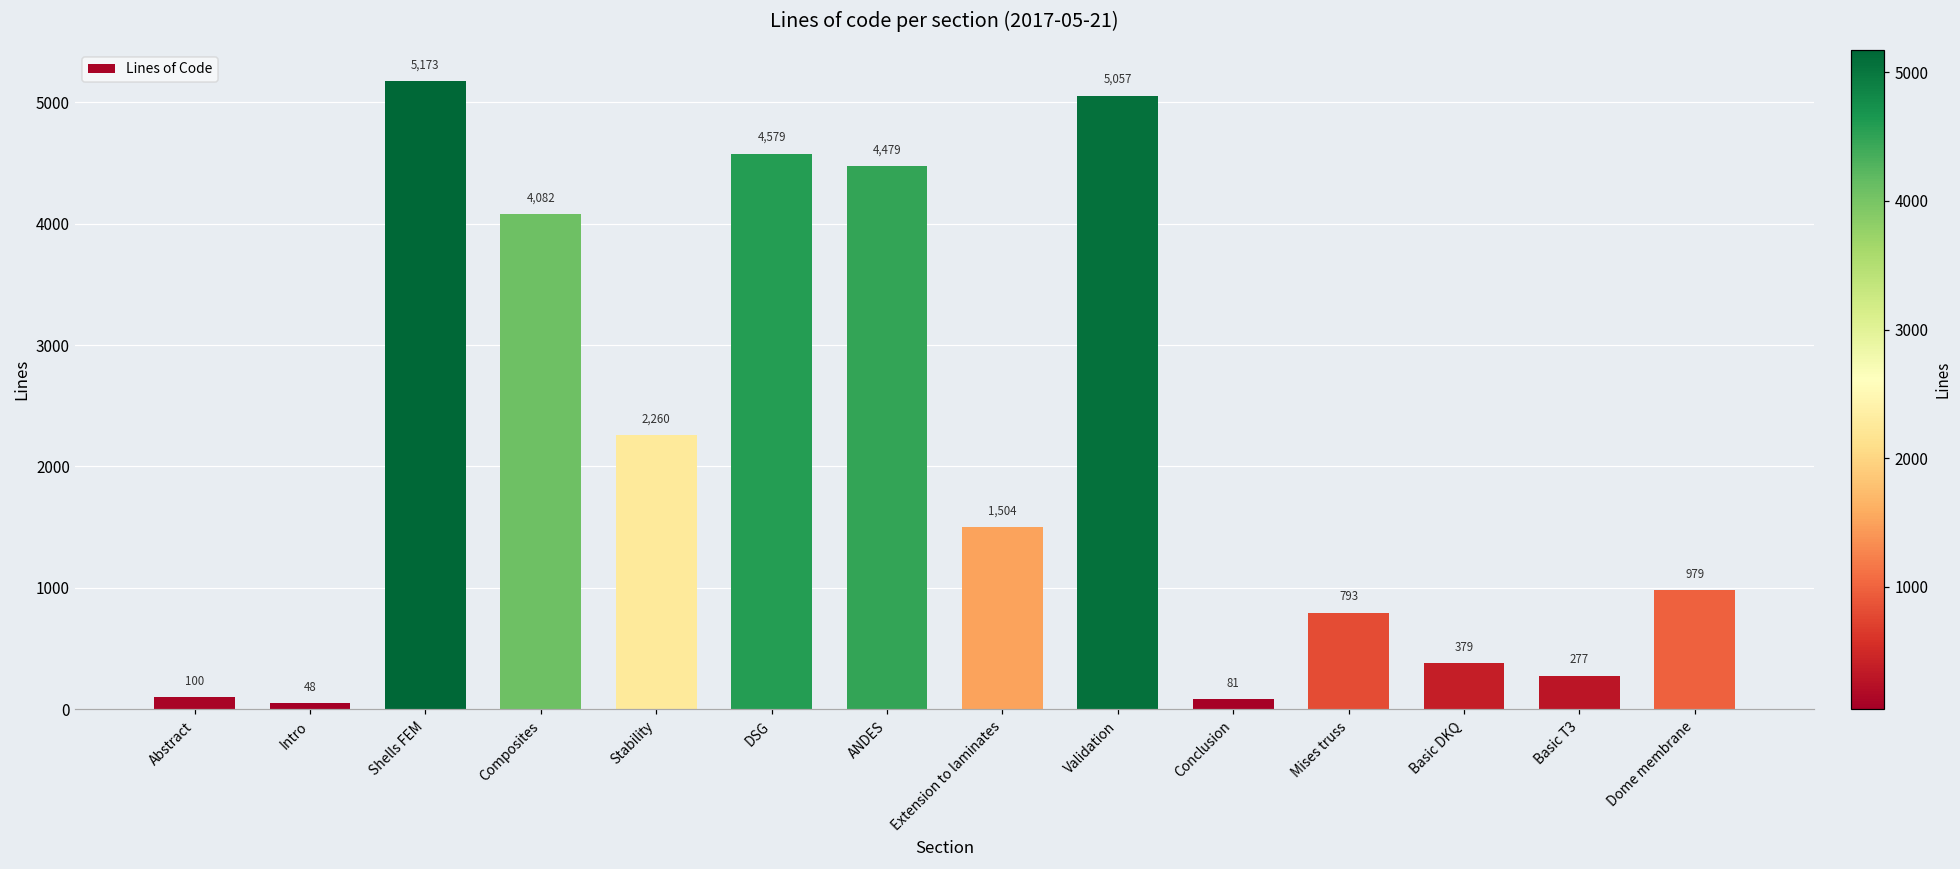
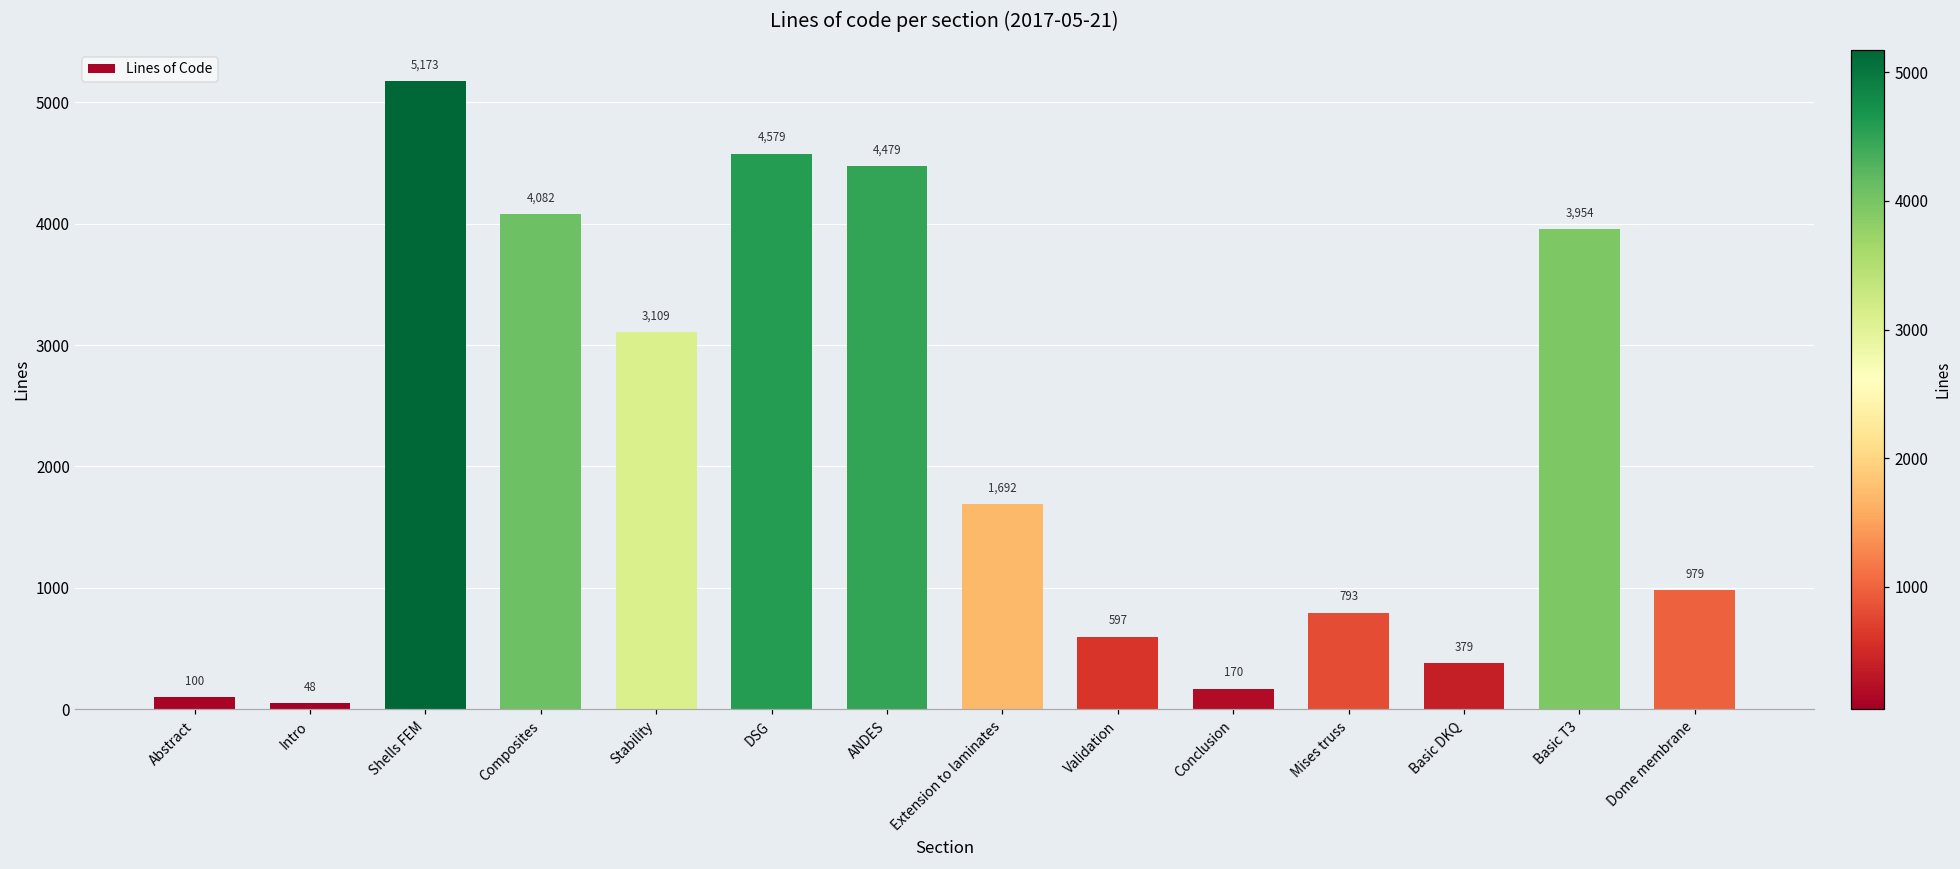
  {
    "Abstract": "100",
    "Intro": "48",
    "Shells FEM": "5,173",
    "Composites": "4,082",
-   "Stability": "2,260",
+   "Stability": "3,109",
    "DSG": "4,579",
    "ANDES": "4,479",
-   "Extension to laminates": "1,504",
-   "Validation": "5,057",
-   "Conclusion": "81",
+   "Extension to laminates": "1,692",
+   "Validation": "597",
+   "Conclusion": "170",
    "Mises truss": "793",
    "Basic DKQ": "379",
-   "Basic T3": "277",
+   "Basic T3": "3,954",
    "Dome membrane": "979"
  }
